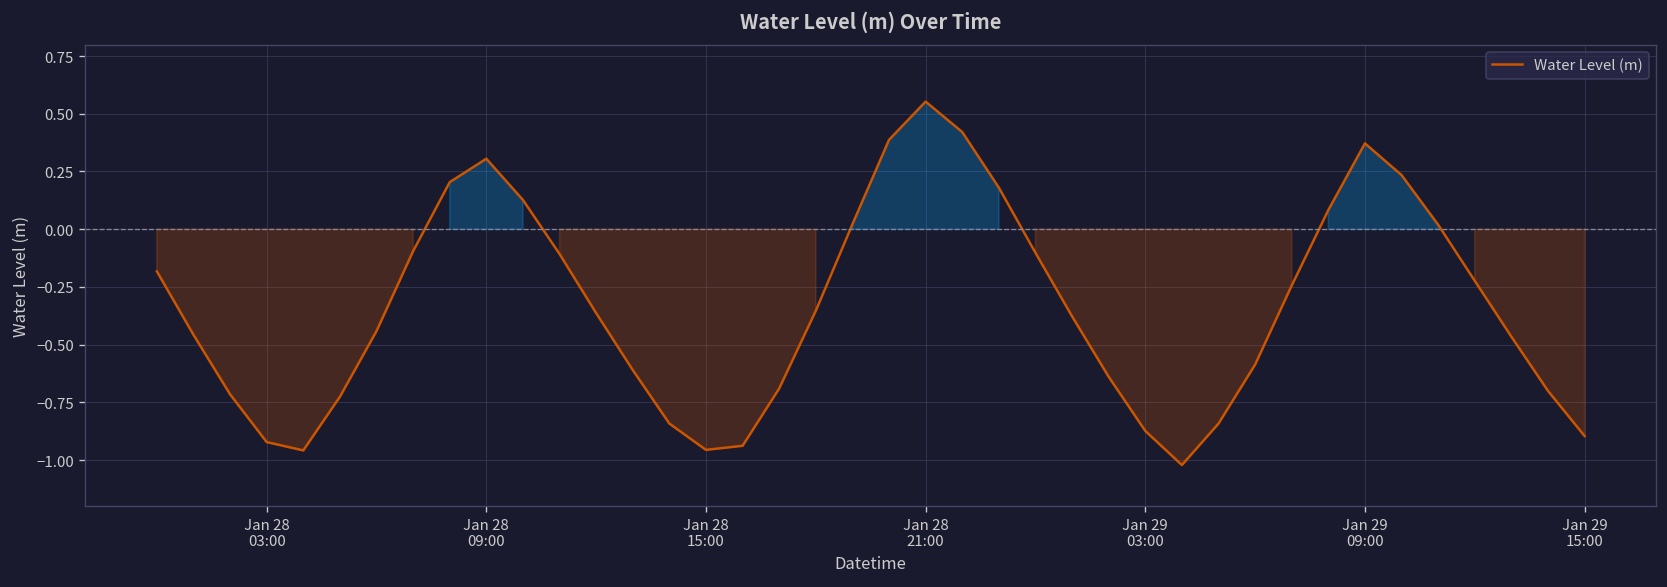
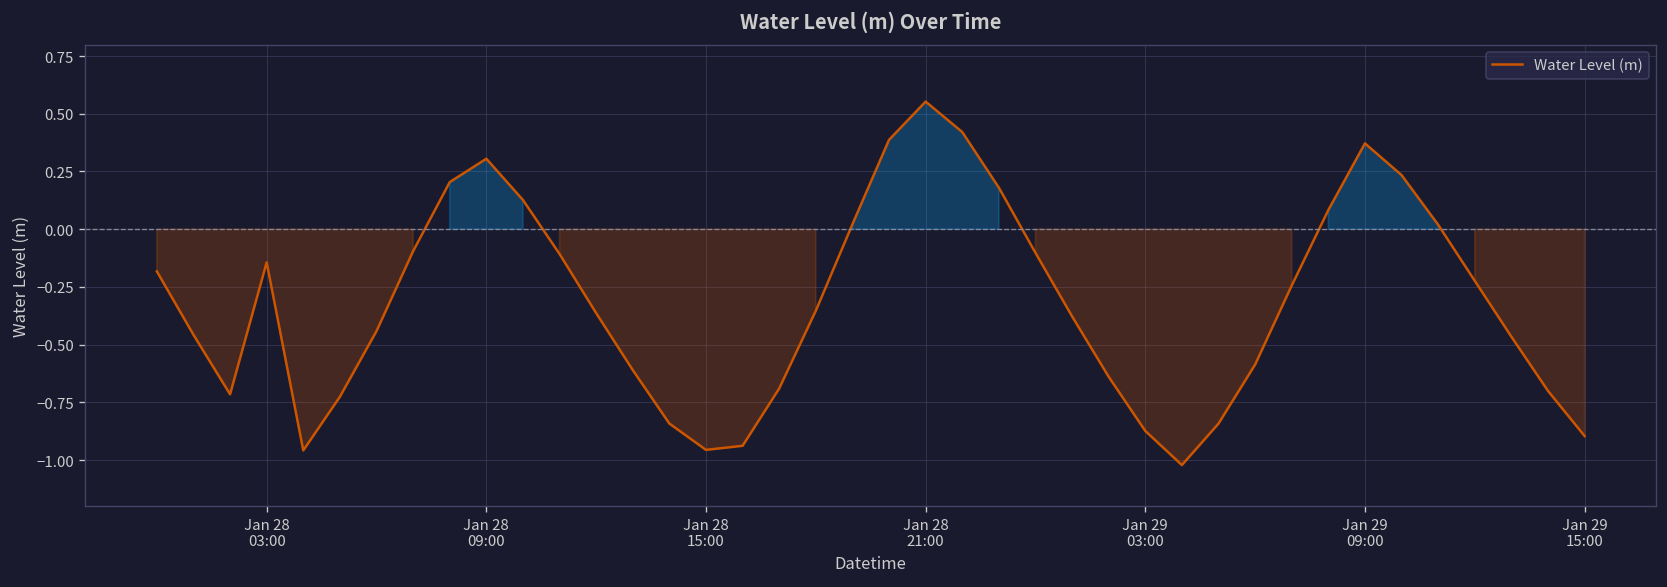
  {
-   "Jan 28 03:00": -0.92,
+   "Jan 28 03:00": -0.14,
    "Jan 28 09:00": 0.31,
    "Jan 28 15:00": -0.96,
    "Jan 28 21:00": 0.55,
    "Jan 29 03:00": -0.87,
    "Jan 29 09:00": 0.37,
    "Jan 29 15:00": -0.90
  }
